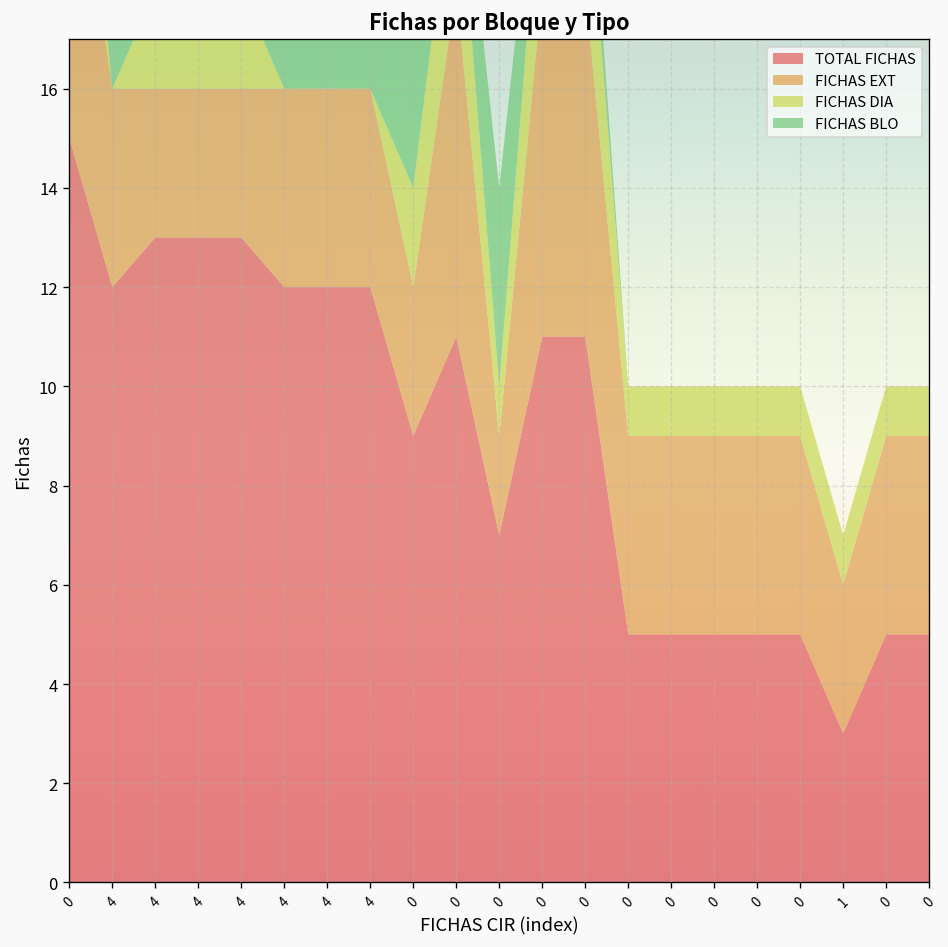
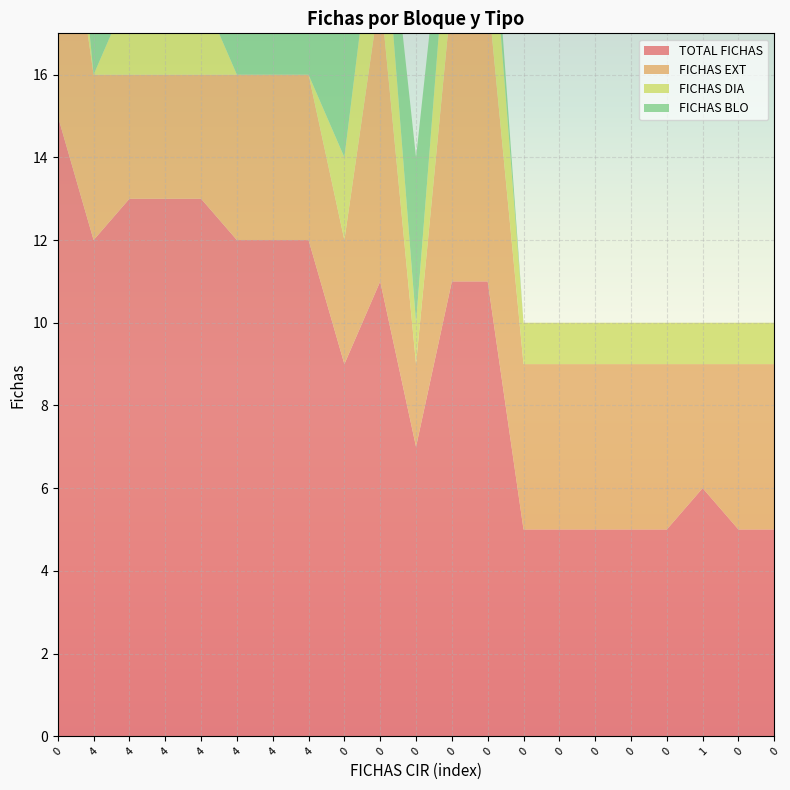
  {
    "TOTAL FICHAS": {
-     "1": 3
+     "1": 6
    },
    "FICHAS EXT": {
      "1": 3
    }
  }
